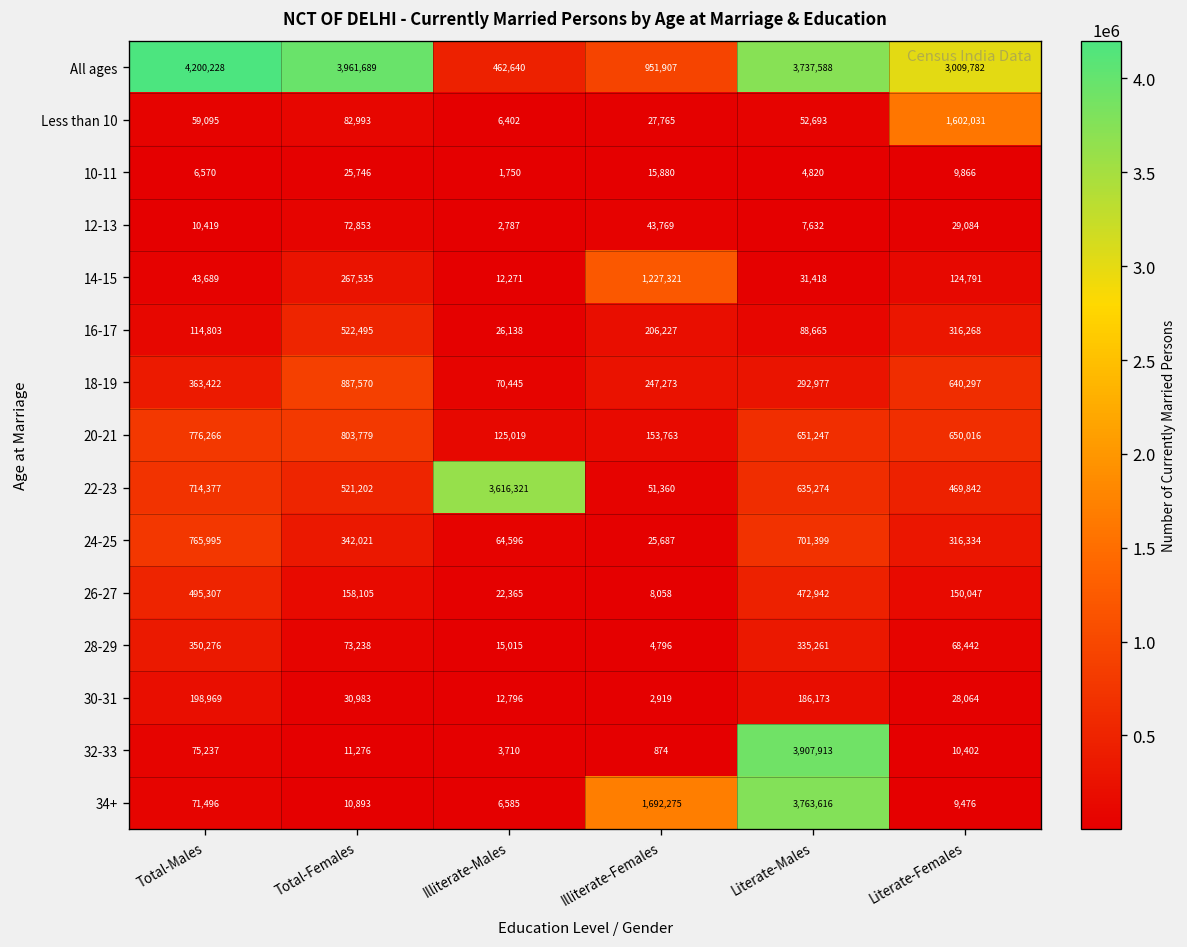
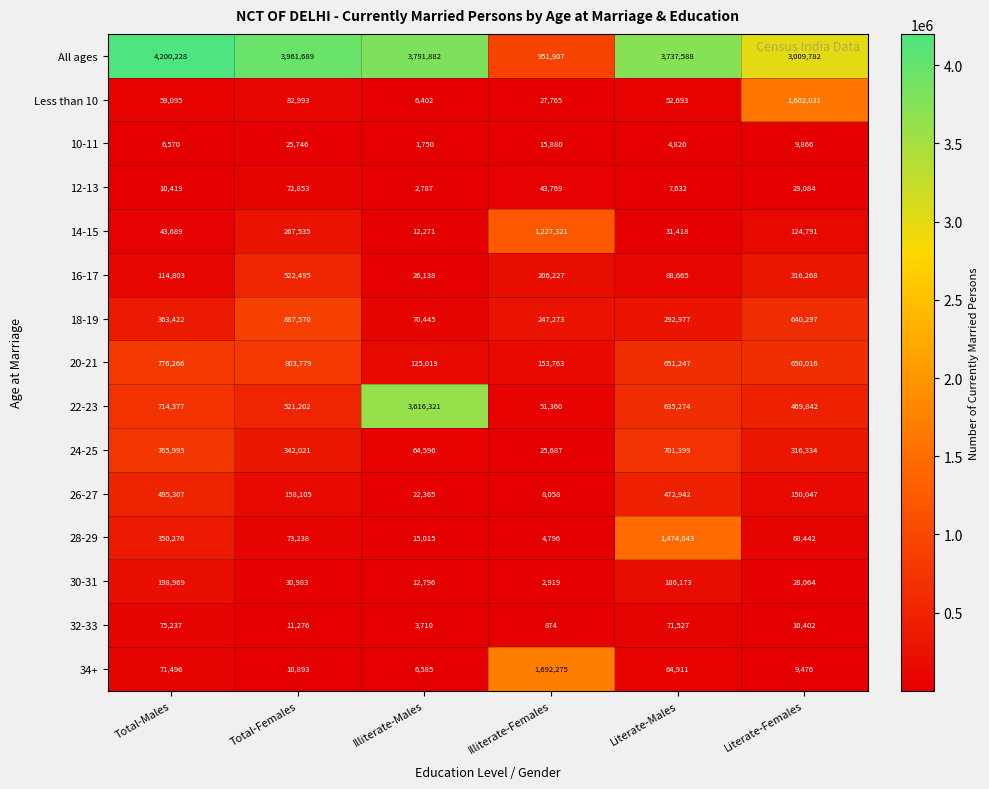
  {
    "All ages": {
      "Total-Males": "4,200,228",
      "Total-Females": "3,961,689",
-     "Illiterate-Males": "462,640",
+     "Illiterate-Males": "3,791,882",
      "Illiterate-Females": "951,907",
      "Literate-Males": "3,737,588"
    },
    "Less than 10": {
      "Total-Males": "59,095",
      "Total-Females": "82,993",
      "Illiterate-Males": "6,402",
      "Illiterate-Females": "27,765",
      "Literate-Males": "52,693",
      "Literate-Females": "1,602,031"
    },
    "10-11": {
      "Total-Males": "6,570",
      "Total-Females": "25,746",
      "Illiterate-Males": "1,750",
      "Illiterate-Females": "15,880",
      "Literate-Males": "4,820",
      "Literate-Females": "9,866"
    },
    "12-13": {
      "Total-Males": "10,419",
      "Total-Females": "72,853",
      "Illiterate-Males": "2,787",
      "Illiterate-Females": "43,769",
      "Literate-Males": "7,632",
      "Literate-Females": "29,084"
    },
    "14-15": {
      "Total-Males": "43,689",
      "Total-Females": "267,535",
      "Illiterate-Males": "12,271",
      "Illiterate-Females": "1,227,321",
      "Literate-Males": "31,418",
      "Literate-Females": "124,791"
    },
    "16-17": {
      "Total-Males": "114,803",
      "Total-Females": "522,495",
      "Illiterate-Males": "26,138",
      "Illiterate-Females": "206,227",
      "Literate-Males": "88,665",
      "Literate-Females": "316,268"
    },
    "18-19": {
      "Total-Males": "363,422",
      "Total-Females": "887,570",
      "Illiterate-Males": "70,445",
      "Illiterate-Females": "247,273",
      "Literate-Males": "292,977",
      "Literate-Females": "640,297"
    },
    "20-21": {
      "Total-Males": "776,266",
      "Total-Females": "803,779",
      "Illiterate-Males": "125,019",
      "Illiterate-Females": "153,763",
      "Literate-Males": "651,247",
      "Literate-Females": "650,016"
    },
    "22-23": {
      "Total-Males": "714,377",
      "Total-Females": "521,202",
      "Illiterate-Males": "3,616,321",
      "Illiterate-Females": "51,360",
      "Literate-Males": "635,274",
      "Literate-Females": "469,842"
    },
    "24-25": {
      "Total-Males": "765,995",
      "Total-Females": "342,021",
      "Illiterate-Males": "64,596",
      "Illiterate-Females": "25,687",
      "Literate-Males": "701,399",
      "Literate-Females": "316,334"
    },
    "26-27": {
      "Total-Males": "495,307",
      "Total-Females": "158,105",
      "Illiterate-Males": "22,365",
      "Illiterate-Females": "8,058",
      "Literate-Males": "472,942",
      "Literate-Females": "150,047"
    },
    "28-29": {
      "Total-Males": "350,276",
      "Total-Females": "73,238",
      "Illiterate-Males": "15,015",
      "Illiterate-Females": "4,796",
-     "Literate-Males": "335,261",
+     "Literate-Males": "1,474,043",
      "Literate-Females": "68,442"
    },
    "30-31": {
      "Total-Males": "198,969",
      "Total-Females": "30,983",
      "Illiterate-Males": "12,796",
      "Illiterate-Females": "2,919",
      "Literate-Males": "186,173",
      "Literate-Females": "28,064"
    },
    "32-33": {
      "Total-Males": "75,237",
      "Total-Females": "11,276",
      "Illiterate-Males": "3,710",
      "Illiterate-Females": "874",
-     "Literate-Males": "3,907,913",
+     "Literate-Males": "71,527",
      "Literate-Females": "10,402"
    },
    "34+": {
      "Total-Males": "71,496",
      "Total-Females": "10,893",
      "Illiterate-Males": "6,585",
      "Illiterate-Females": "1,692,275",
-     "Literate-Males": "3,763,616",
+     "Literate-Males": "64,911",
      "Literate-Females": "9,476"
    }
  }
